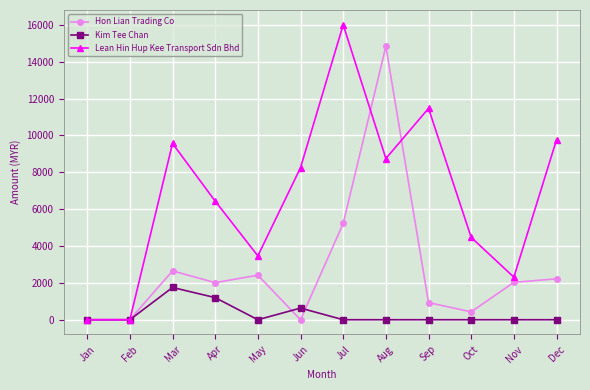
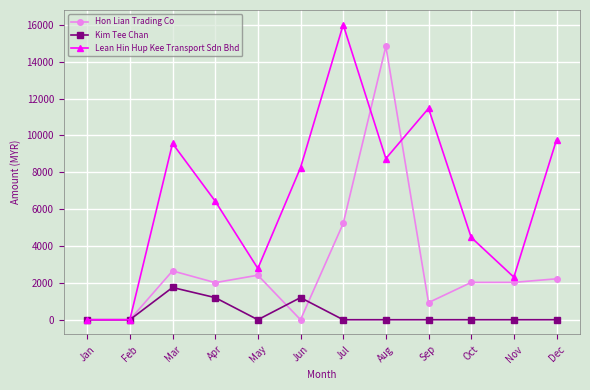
  {
    "Hon Lian Trading Co": {
      "Mar": 2700,
      "Apr": 2000,
      "May": 2400,
      "Jun": 0,
      "Jul": 5200,
      "Aug": 14800,
      "Sep": 900,
-     "Oct": 400,
+     "Oct": 2000,
      "Nov": 2000,
      "Dec": 2200
    },
    "Kim Tee Chan": {
      "Mar": 1800,
      "Apr": 1200,
      "May": 0,
-     "Jun": 600,
+     "Jun": 1200,
      "Jul": 0,
      "Aug": 0,
      "Sep": 0,
      "Oct": 0,
      "Nov": 0,
      "Dec": 0
    },
    "Lean Hin Hup Kee Transport Sdn Bhd": {
      "Mar": 9600,
      "Apr": 6400,
-     "May": 3500,
+     "May": 2800,
      "Jun": 8300,
      "Jul": 16000,
      "Aug": 8700,
      "Sep": 11500,
      "Oct": 4500,
      "Nov": 2300,
      "Dec": 9800
    }
  }
